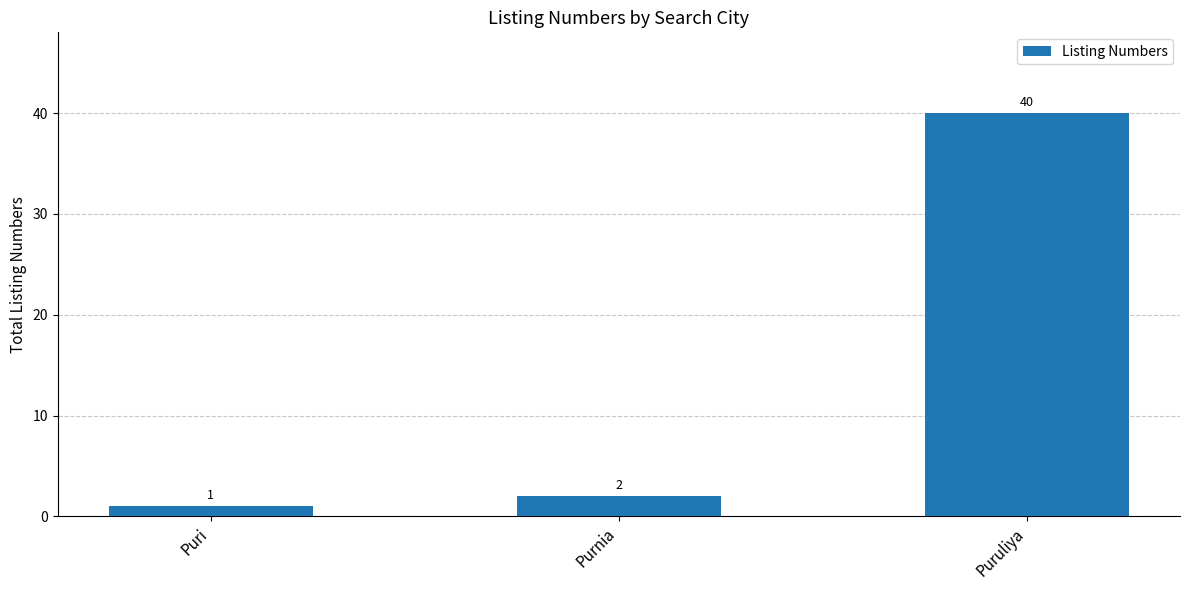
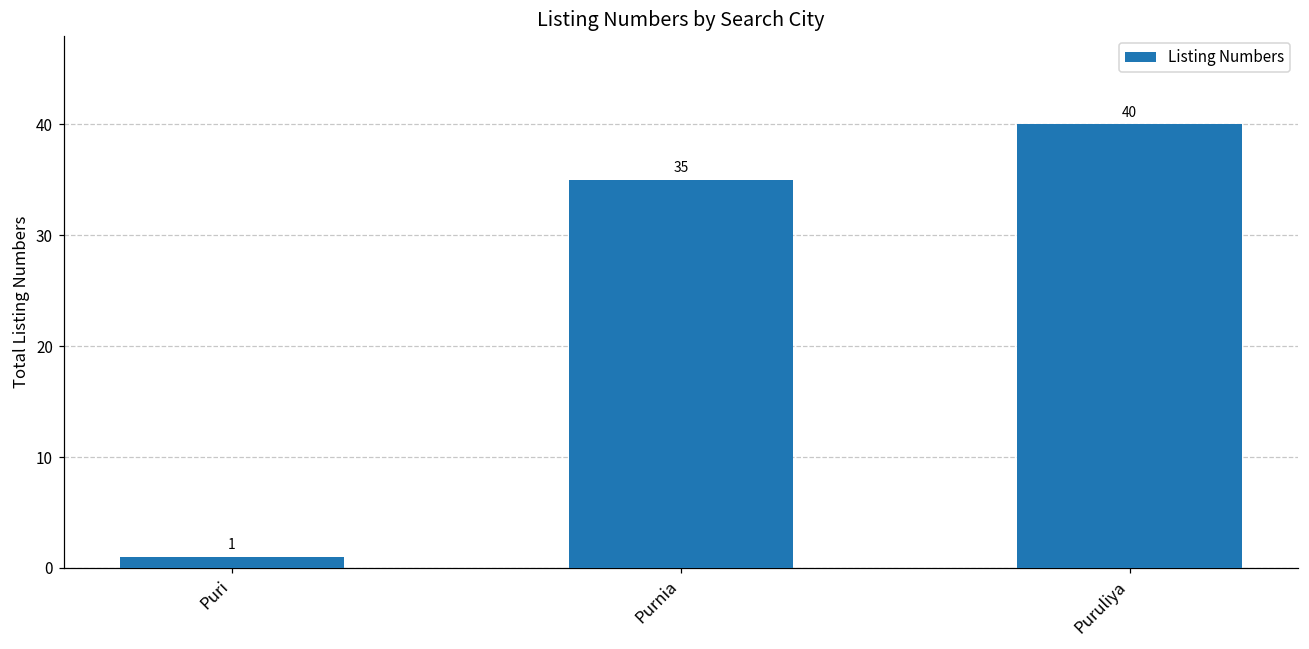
  {
    "Puri": 1,
-   "Purnia": 2,
+   "Purnia": 35,
    "Puruliya": 40
  }
